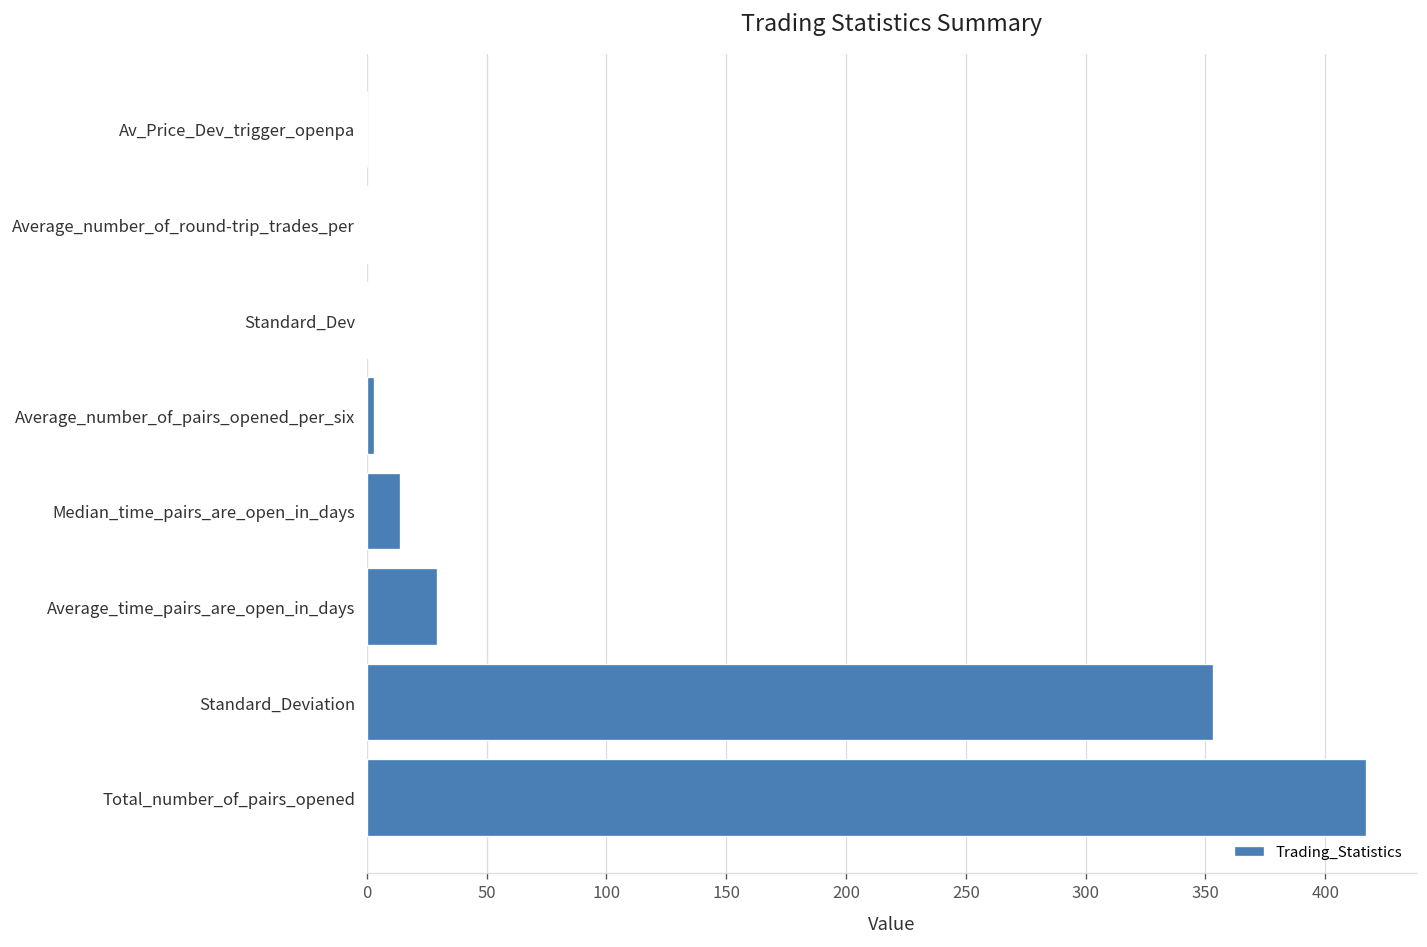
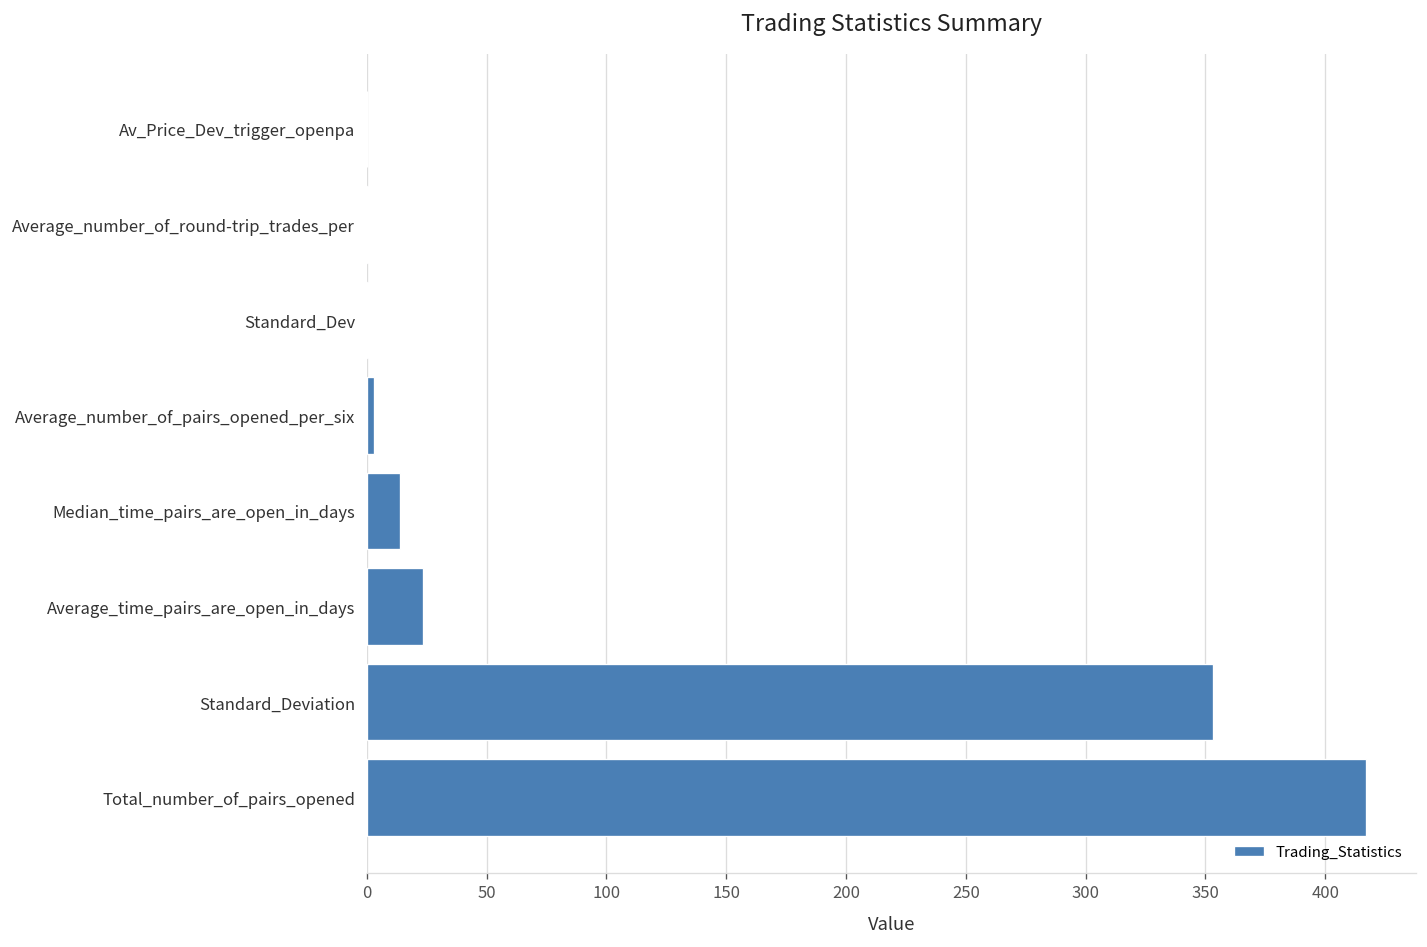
  {
    "Average_number_of_pairs_opened_per_six": 3,
    "Median_time_pairs_are_open_in_days": 14,
-   "Average_time_pairs_are_open_in_days": 29,
+   "Average_time_pairs_are_open_in_days": 23,
    "Standard_Deviation": 353,
    "Total_number_of_pairs_opened": 417
  }
